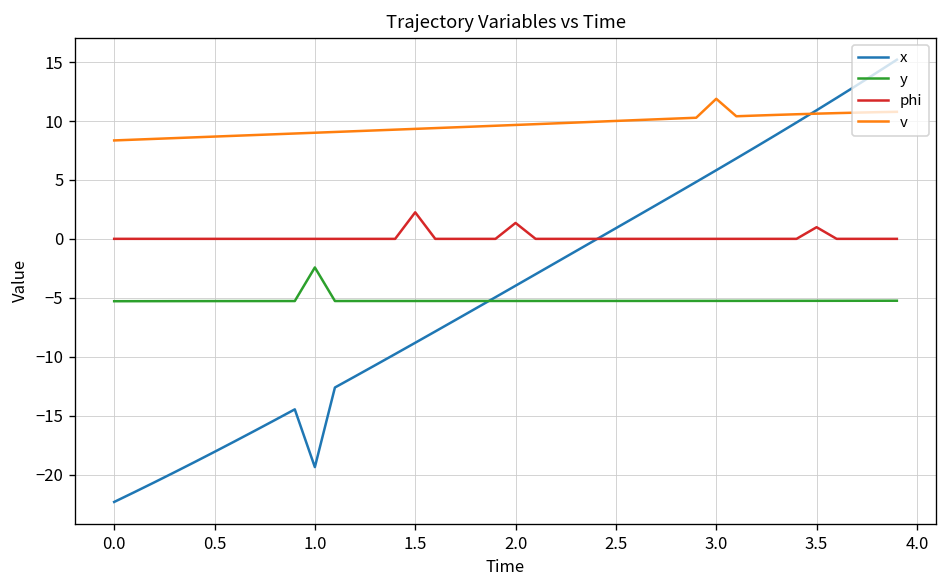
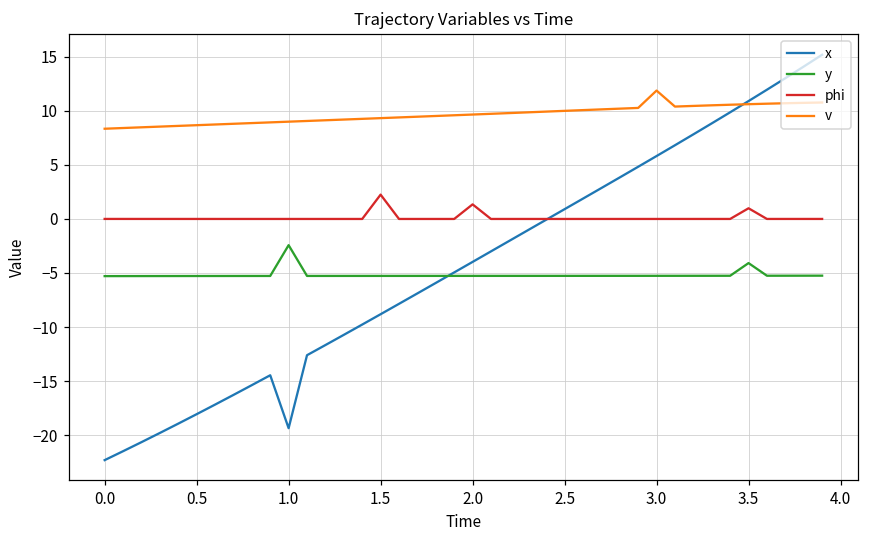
  {
    "x": {
      "0.0": -22,
      "0.5": -18,
      "1.0": -19,
      "1.5": -9,
      "2.0": -4,
      "2.5": 1,
      "3.0": 6,
      "3.5": 11
    },
    "y": {
      "0.0": -5,
      "0.5": -5,
      "1.0": -2,
      "1.5": -5,
      "2.0": -5,
      "2.5": -5,
      "3.0": -5,
-     "3.5": -5
+     "3.5": -4
    },
    "phi": {
      "0.0": 0,
      "0.5": 0,
      "1.0": 0,
      "1.5": 2,
      "2.0": 1,
      "2.5": 0,
      "3.0": 0,
      "3.5": 1
    },
    "v": {
      "0.0": 8,
      "0.5": 9,
      "1.0": 9,
      "1.5": 9,
      "2.0": 10,
      "2.5": 10,
      "3.0": 12,
      "3.5": 11
    }
  }
